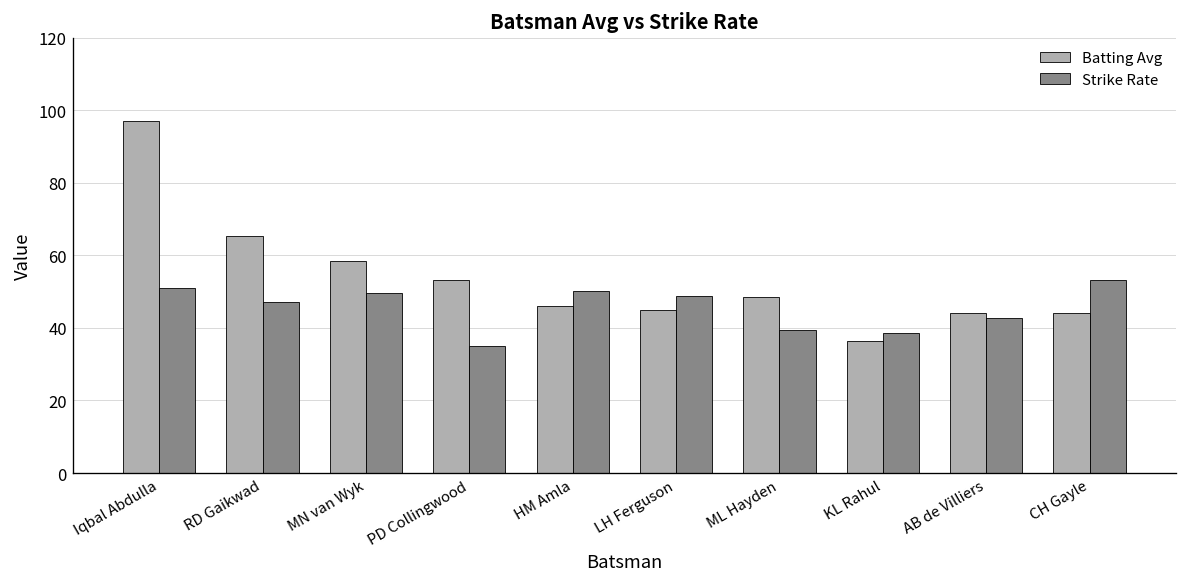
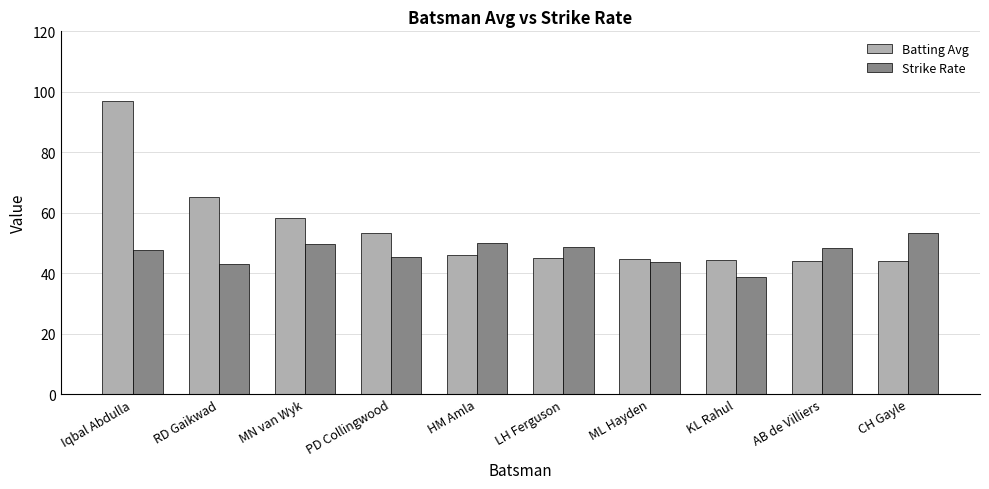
  {
    "Batting Avg": {
      "Iqbal Abdulla": 97,
      "RD Gaikwad": 65,
      "MN van Wyk": 58,
      "PD Collingwood": 53,
      "HM Amla": 46,
      "LH Ferguson": 45,
-     "ML Hayden": 48,
-     "KL Rahul": 36,
+     "ML Hayden": 45,
+     "KL Rahul": 44,
      "AB de Villiers": 44,
      "CH Gayle": 44
    },
    "Strike Rate": {
-     "Iqbal Abdulla": 51,
-     "RD Gaikwad": 47,
+     "Iqbal Abdulla": 48,
+     "RD Gaikwad": 43,
      "MN van Wyk": 50,
-     "PD Collingwood": 35,
+     "PD Collingwood": 45,
      "HM Amla": 50,
      "LH Ferguson": 49,
-     "ML Hayden": 39,
+     "ML Hayden": 44,
      "KL Rahul": 39,
-     "AB de Villiers": 43,
+     "AB de Villiers": 48,
      "CH Gayle": 53
    }
  }
